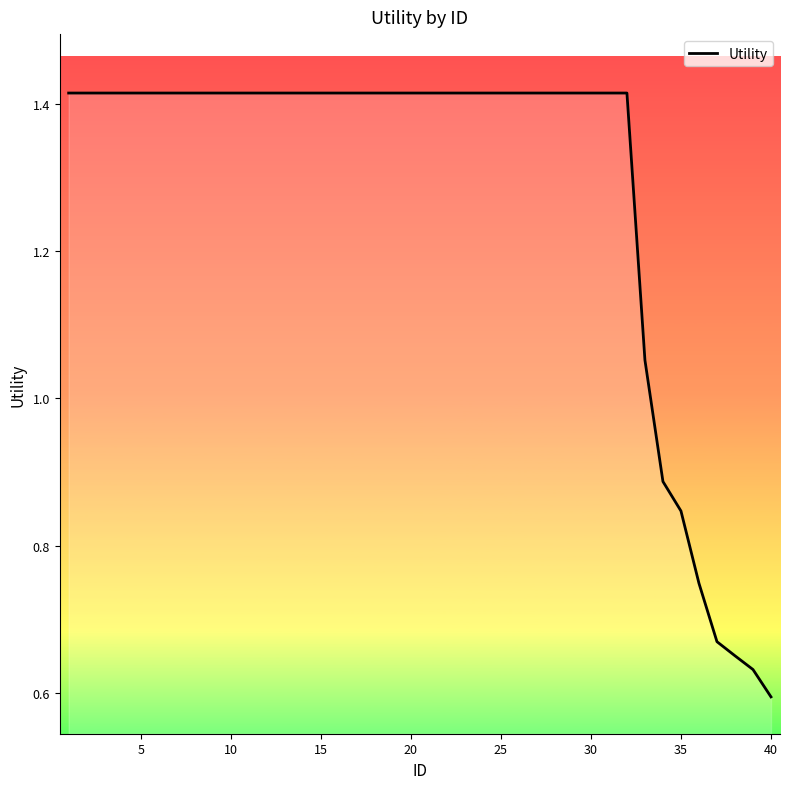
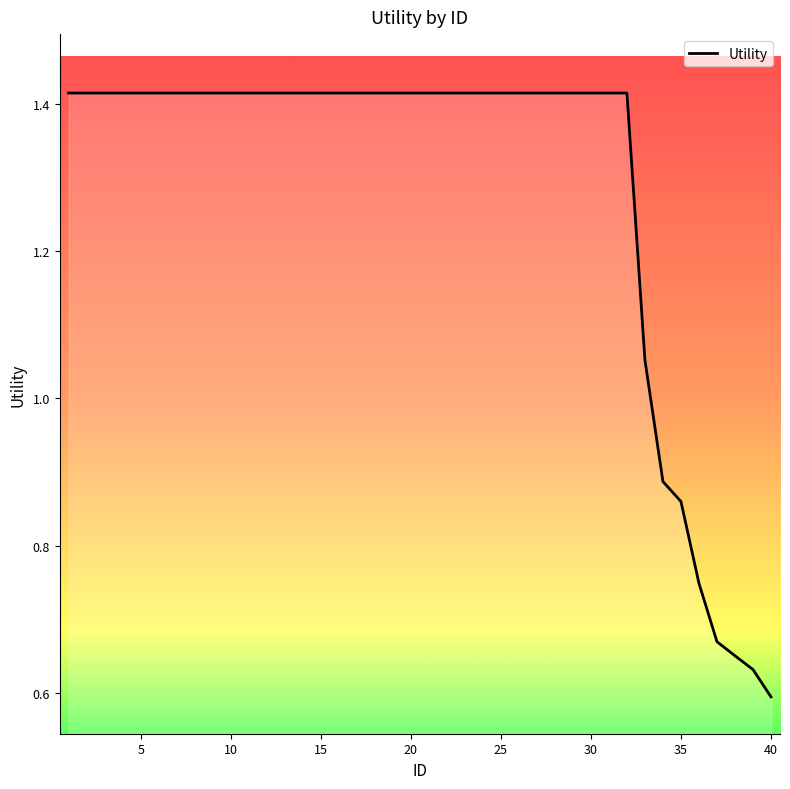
  {
    "5": 1.41,
    "10": 1.41,
    "15": 1.41,
    "20": 1.41,
    "25": 1.41,
    "30": 1.41,
-   "35": 0.85,
+   "35": 0.86,
    "40": 0.59
  }
